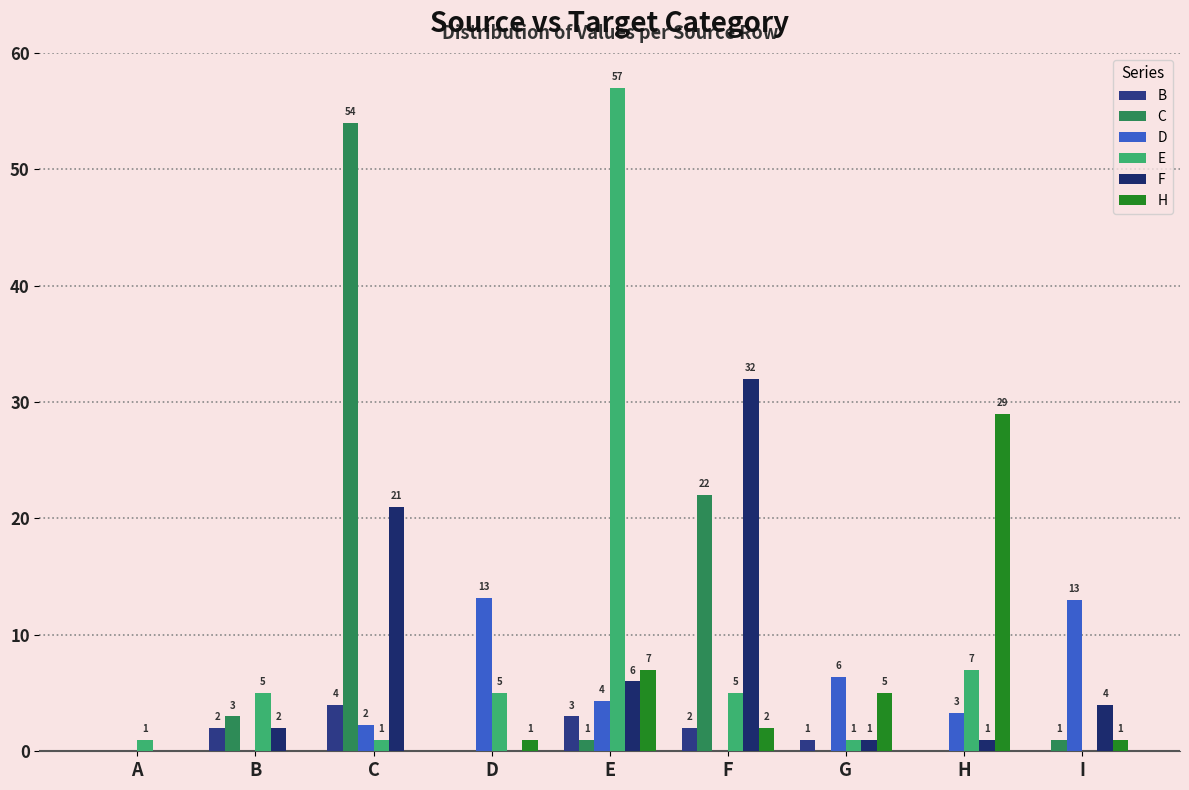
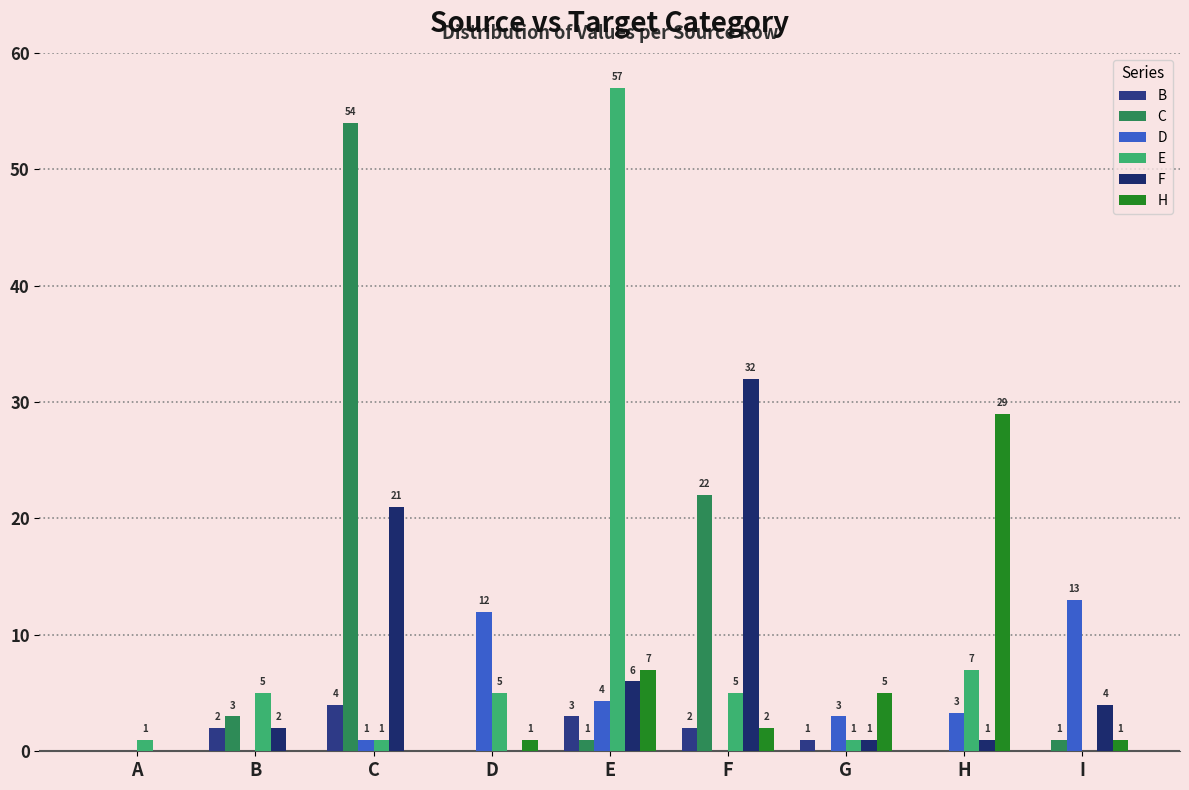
  {
    "D": {
-     "C": 2,
-     "D": 13,
+     "C": 1,
+     "D": 12,
      "E": 4,
-     "G": 6,
+     "G": 3,
      "H": 3,
      "I": 13
    }
  }
